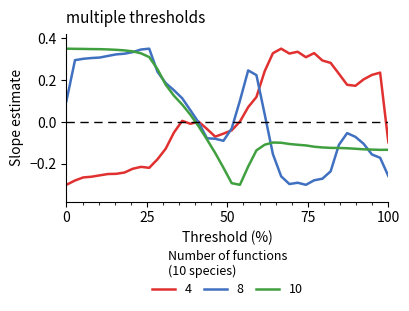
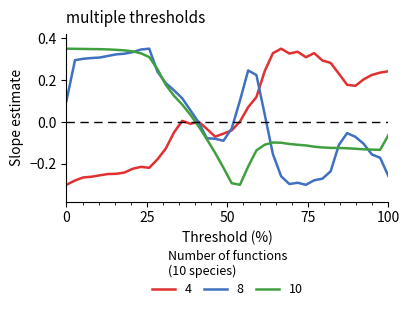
  {
    "4": {
      "0": -0.30,
-     "100": -0.10
+     "100": 0.24
    },
    "8": {
      "0": 0.10,
      "100": -0.26
    },
    "10": {
      "0": 0.35,
-     "100": -0.13
+     "100": -0.06
    }
  }
